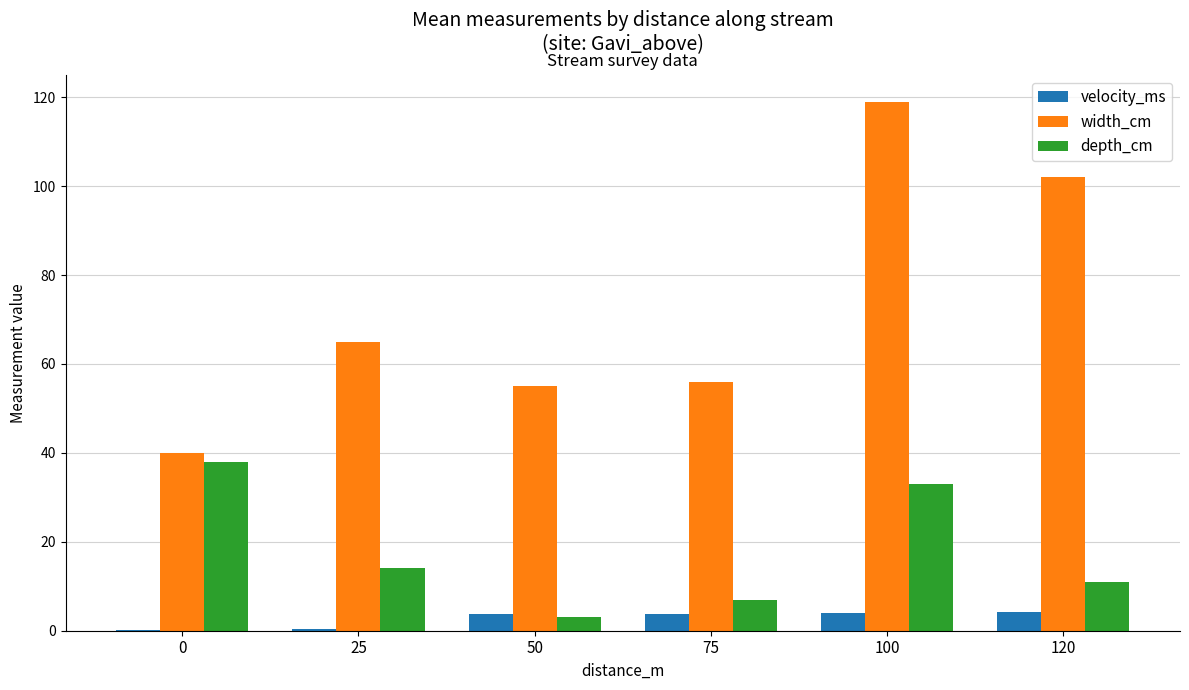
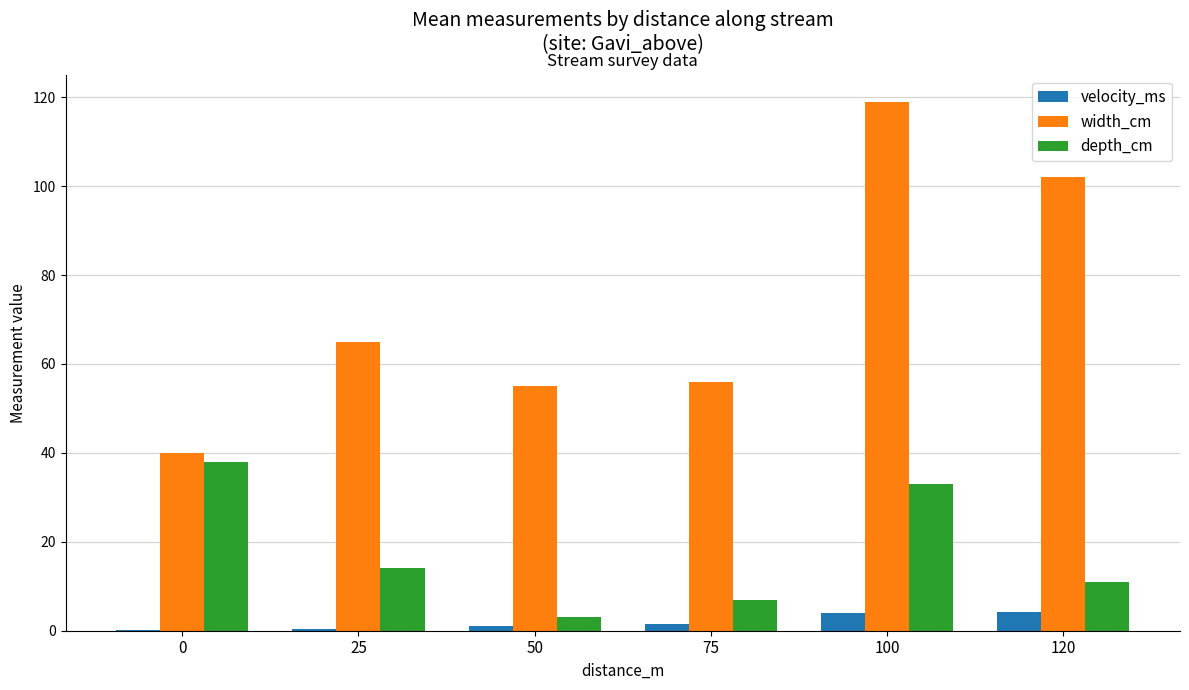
  {
    "velocity_ms": {
-     "50": 4,
-     "75": 4,
+     "50": 1,
+     "75": 2,
      "100": 4,
      "120": 4
    },
    "width_cm": {
      "0": 40,
      "25": 65,
      "50": 55,
      "75": 56,
      "100": 119,
      "120": 102
    },
    "depth_cm": {
      "0": 38,
      "25": 14,
      "50": 3,
      "75": 7,
      "100": 33,
      "120": 11
    }
  }
